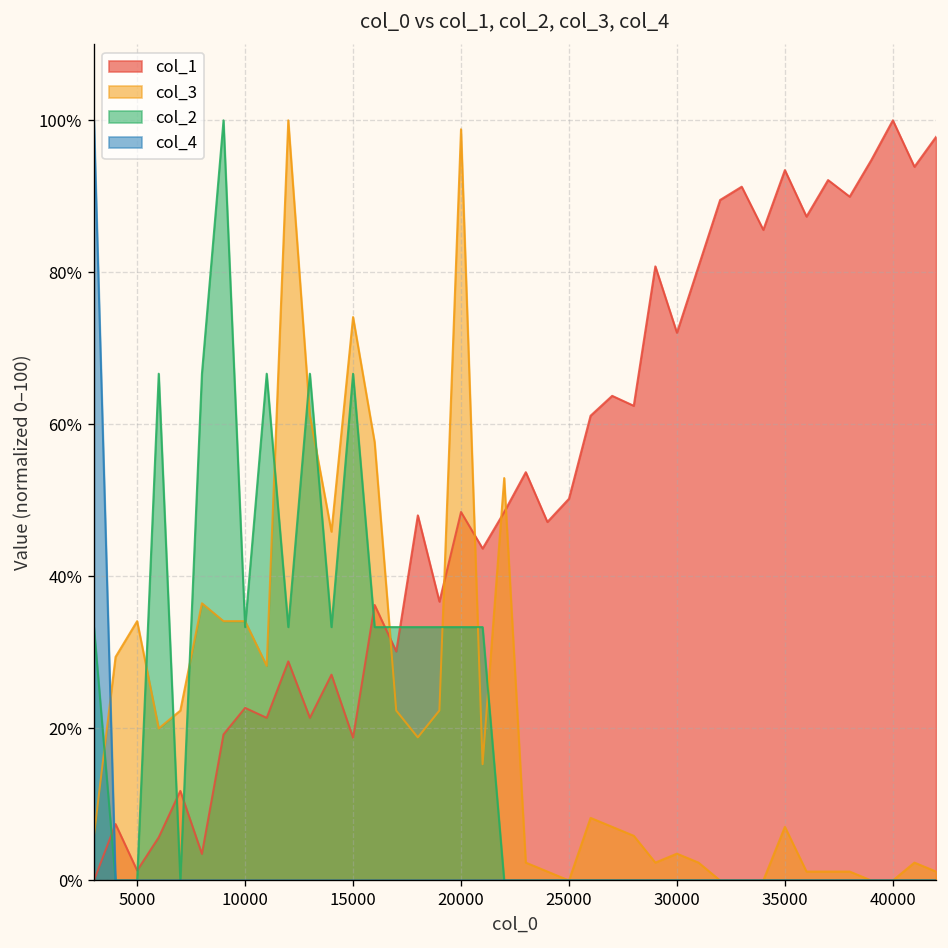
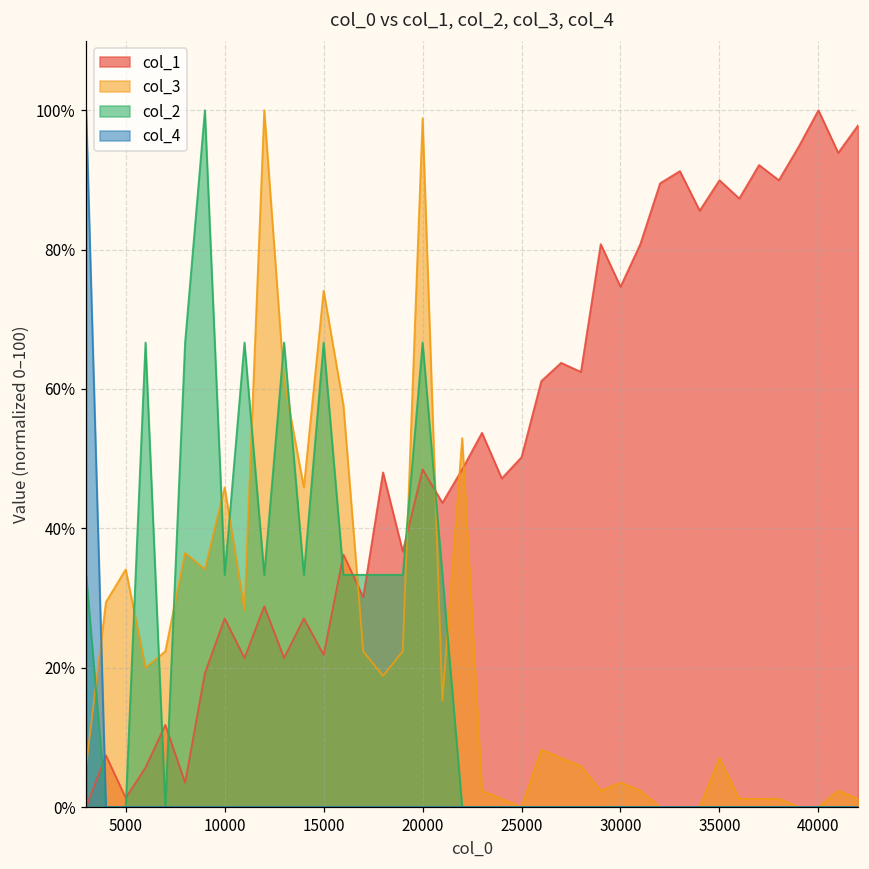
  {
    "col_1": {
      "5000": "1%",
-     "10000": "23%",
-     "15000": "19%",
+     "10000": "27%",
+     "15000": "22%",
      "20000": "48%",
      "25000": "50%",
-     "30000": "72%",
-     "35000": "93%",
+     "30000": "75%",
+     "35000": "90%",
      "40000": "100%"
    },
    "col_3": {
      "5000": "34%",
-     "10000": "34%",
+     "10000": "46%",
      "15000": "74%",
      "20000": "99%",
      "30000": "4%",
      "35000": "7%"
    },
    "col_2": {
      "10000": "33%",
      "15000": "67%",
-     "20000": "33%"
+     "20000": "67%"
    },
    "col_4": {
      "10000": "0%",
      "15000": "0%",
      "20000": "0%"
    }
  }
